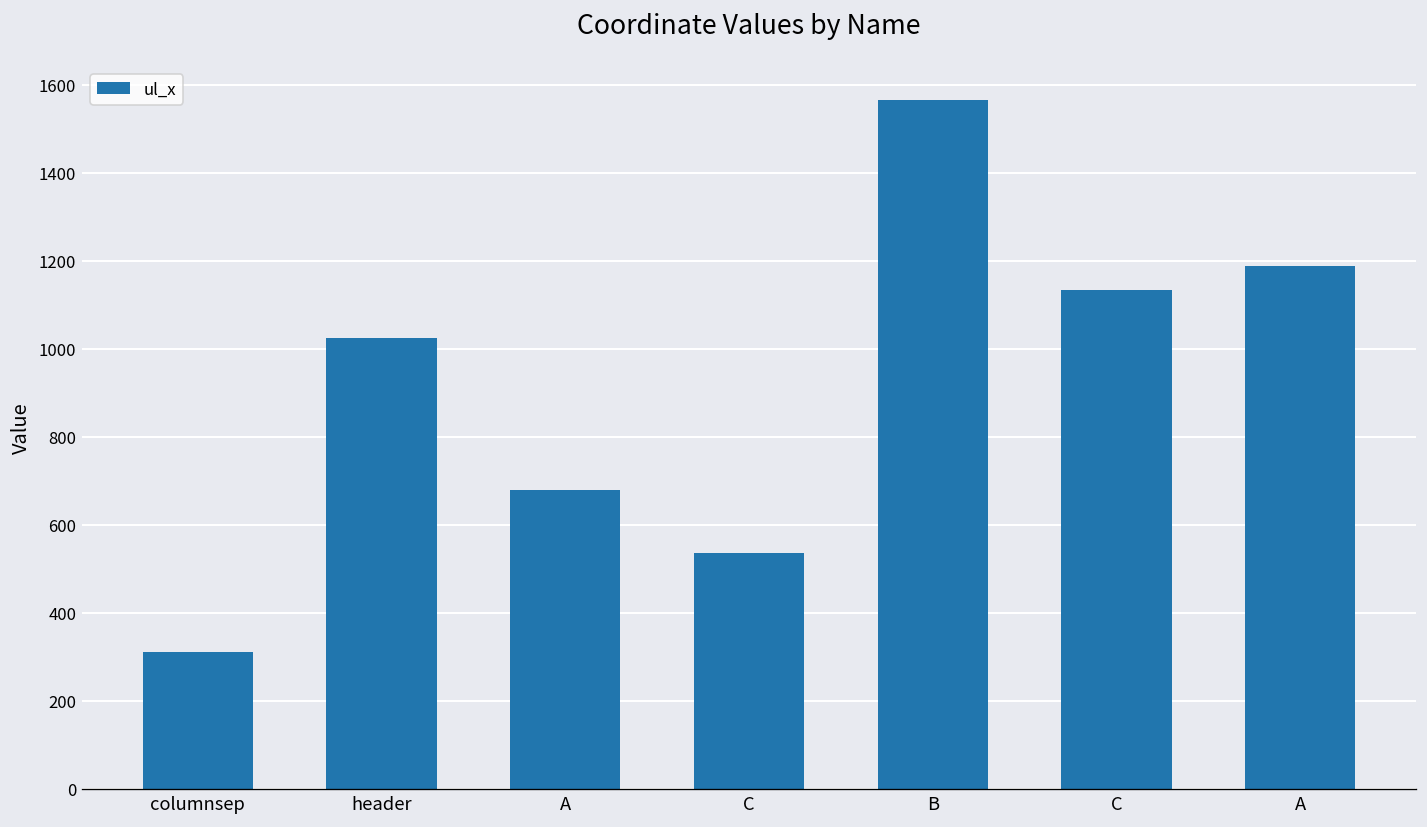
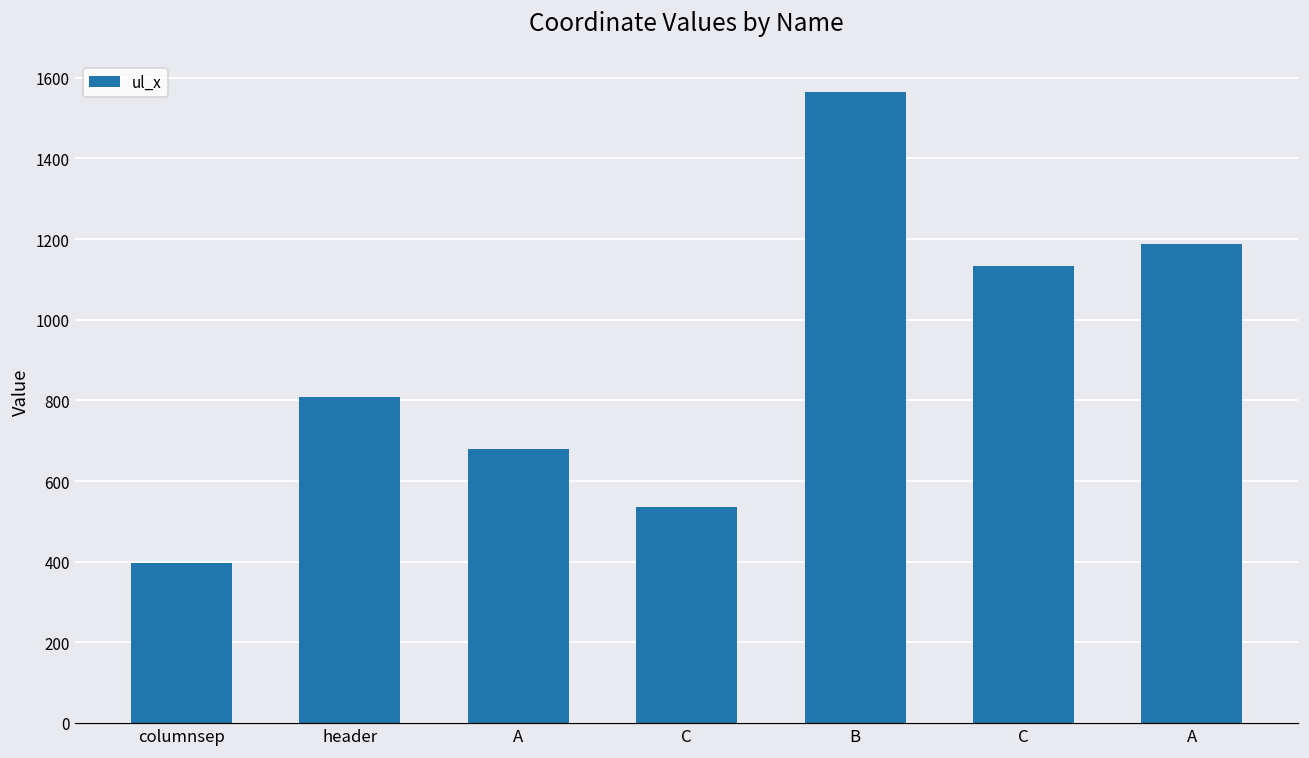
  {
-   "columnsep": 310,
-   "header": 1020,
+   "columnsep": 400,
+   "header": 810,
    "B": 1570
  }
